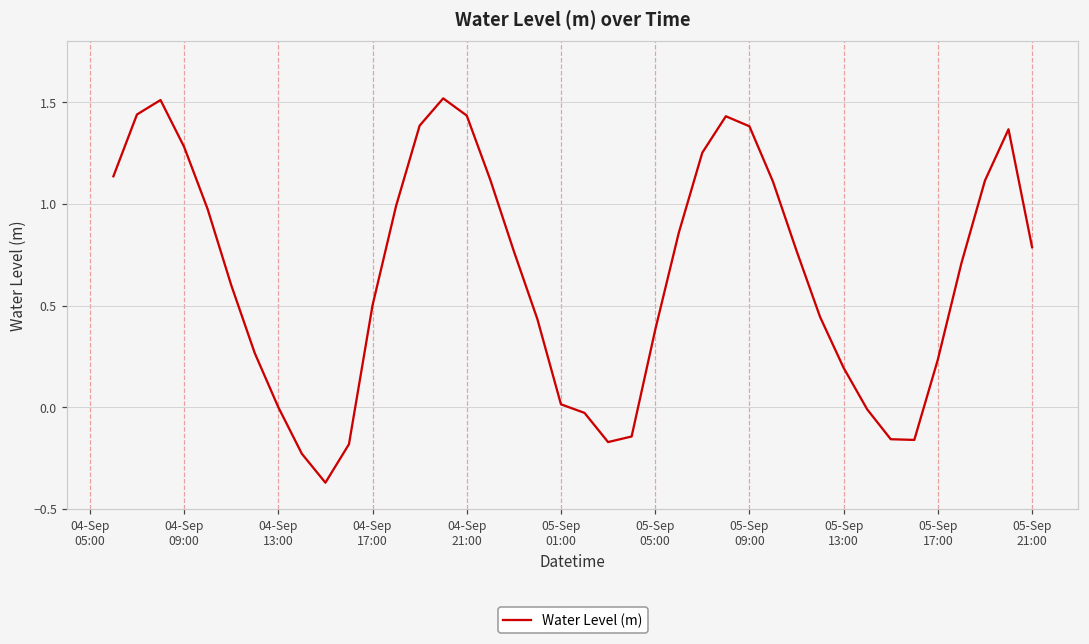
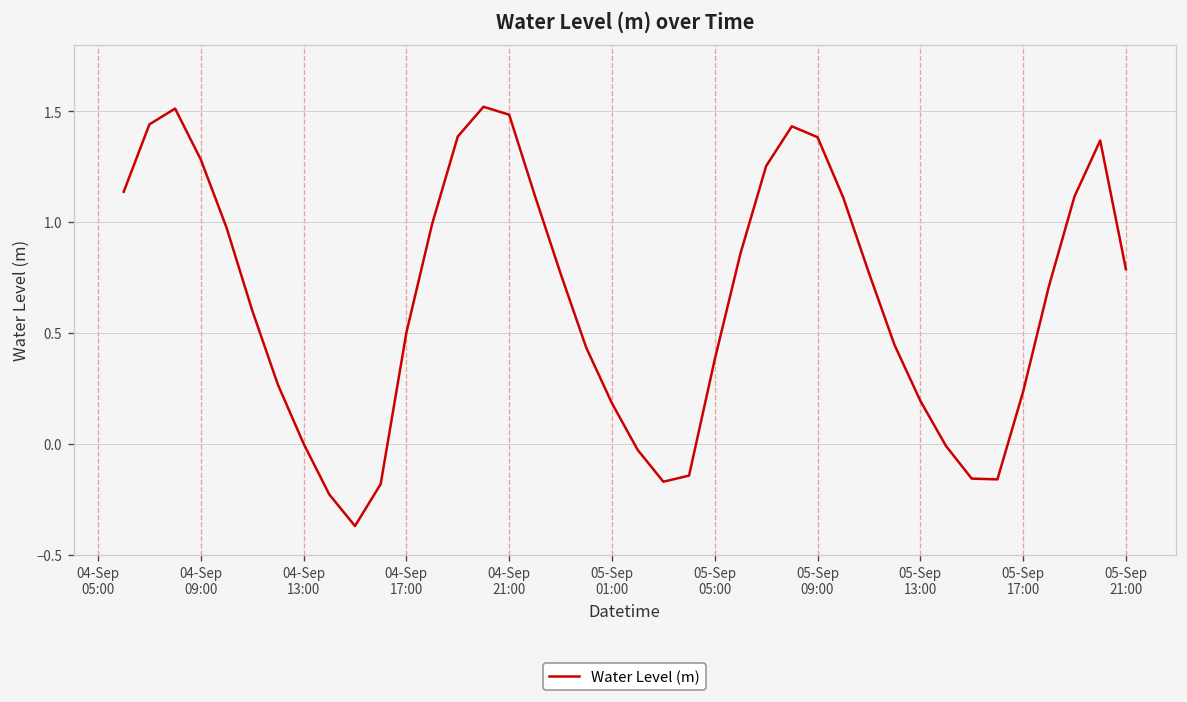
  {
    "04-Sep 09:00": 1.28,
    "04-Sep 13:00": 0.00,
    "04-Sep 17:00": 0.50,
-   "04-Sep 21:00": 1.44,
-   "05-Sep 01:00": 0.01,
+   "04-Sep 21:00": 1.48,
+   "05-Sep 01:00": 0.18,
    "05-Sep 05:00": 0.38,
    "05-Sep 09:00": 1.38,
    "05-Sep 13:00": 0.19,
    "05-Sep 17:00": 0.23,
    "05-Sep 21:00": 0.79
  }
